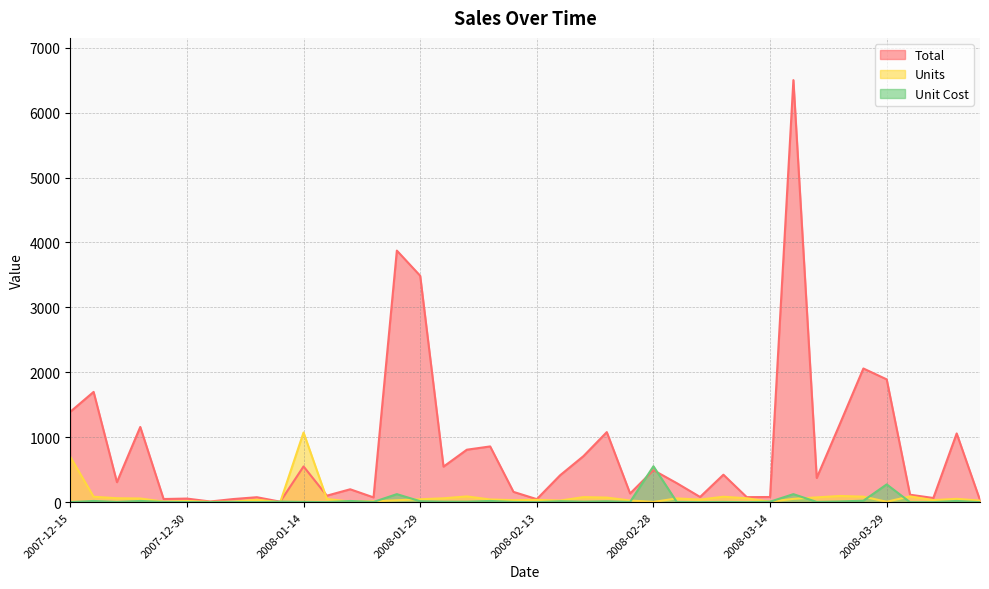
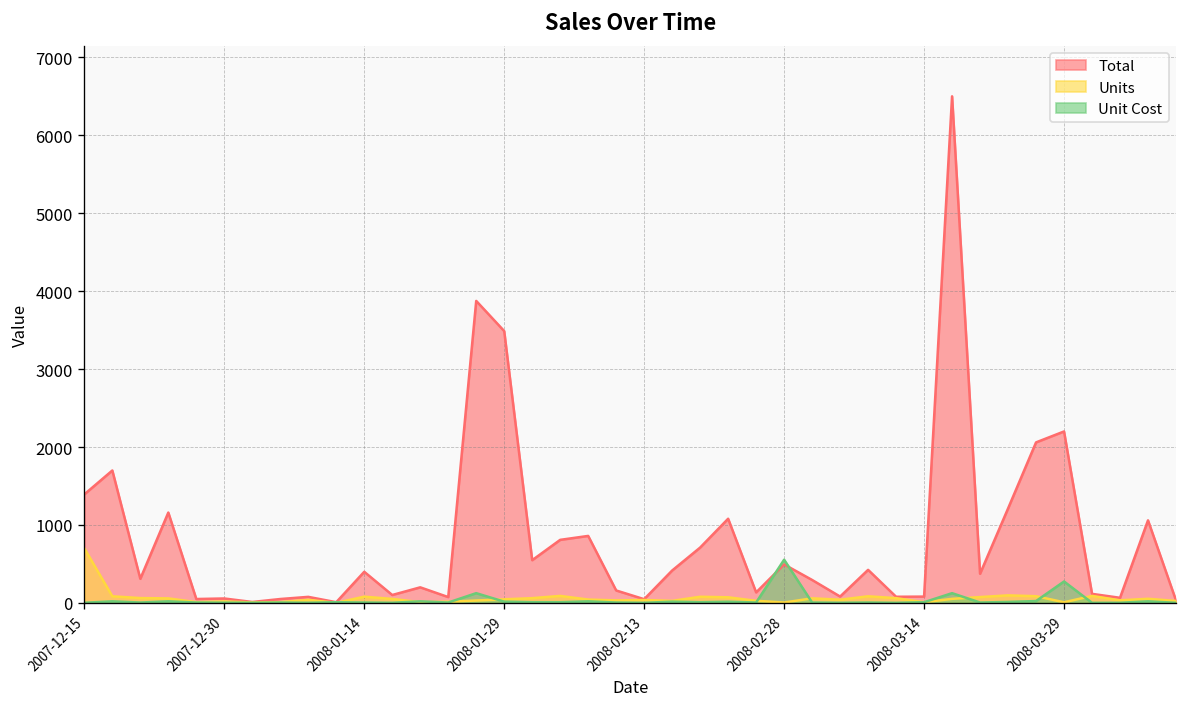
  {
    "Total": {
      "2007-12-15": 1400,
-     "2008-01-14": 600,
+     "2008-01-14": 400,
      "2008-01-29": 3500,
      "2008-02-28": 500,
      "2008-03-14": 100,
-     "2008-03-29": 1900
+     "2008-03-29": 2200
    },
    "Units": {
      "2007-12-15": 700,
-     "2008-01-14": 1100,
+     "2008-01-14": 100,
      "2008-02-28": 0,
      "2008-03-29": 0
    },
    "Unit Cost": {
      "2007-12-15": 0,
      "2008-01-14": 0,
      "2008-02-28": 600,
      "2008-03-29": 300
    }
  }
